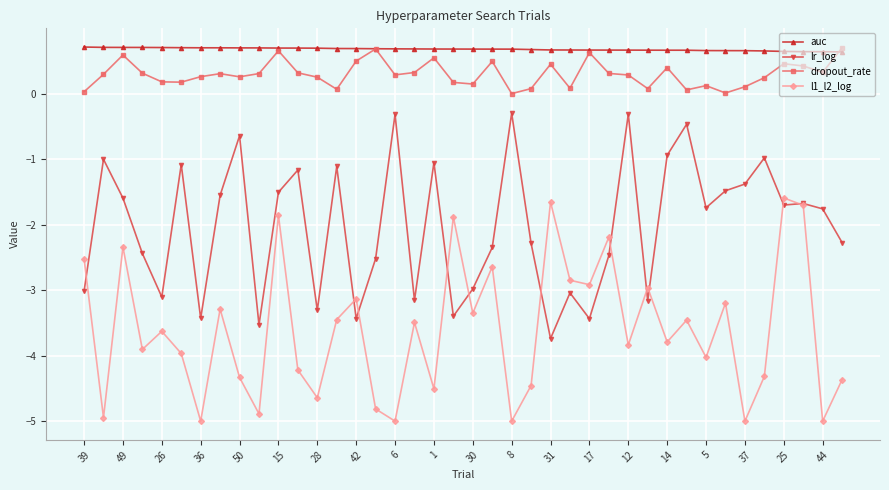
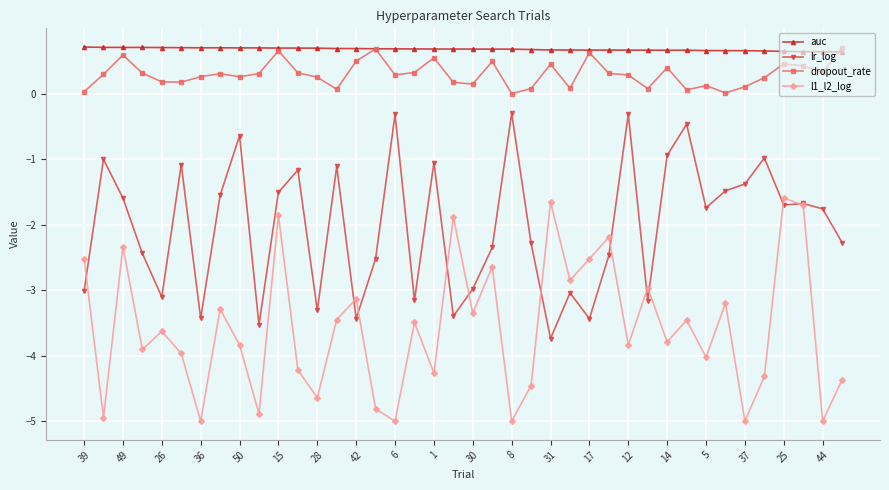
  {
    "l1_l2_log": {
      "39": -2.5,
      "49": -2.3,
      "26": -3.6,
      "36": -5.0,
-     "50": -4.3,
+     "50": -3.8,
      "15": -1.9,
      "28": -4.6,
      "42": -3.1,
      "6": -5.0,
-     "1": -4.5,
+     "1": -4.3,
      "30": -3.4,
      "8": -5.0,
      "31": -1.7,
-     "17": -2.9,
+     "17": -2.5,
      "12": -3.8,
      "14": -3.8,
      "5": -4.0,
      "37": -5.0,
      "25": -1.6,
      "44": -5.0
    }
  }
